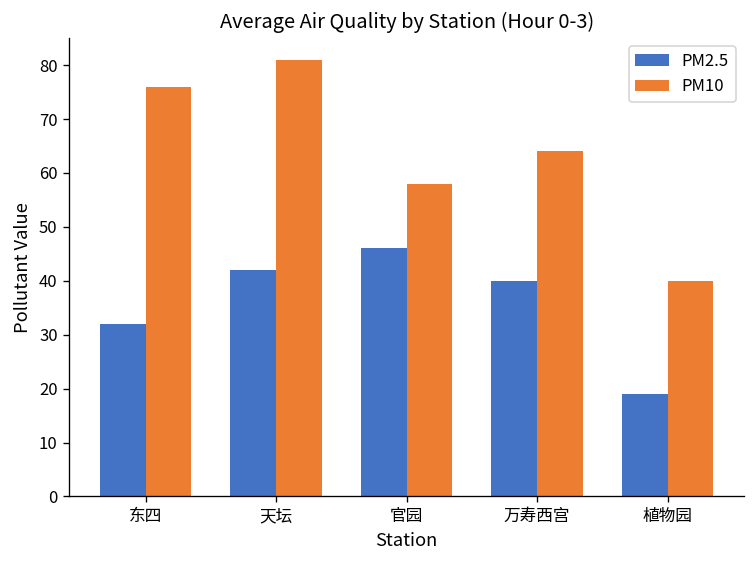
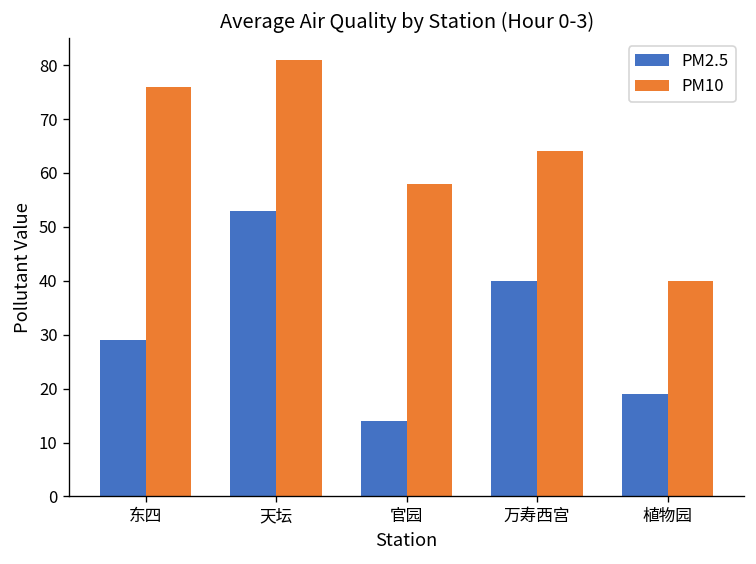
  {
    "PM2.5": {
-     "东四": 32,
-     "天坛": 42,
-     "官园": 46,
+     "东四": 29,
+     "天坛": 53,
+     "官园": 14,
      "万寿西宫": 40,
      "植物园": 19
    },
    "PM10": {
      "东四": 76,
      "天坛": 81,
      "官园": 58,
      "万寿西宫": 64,
      "植物园": 40
    }
  }
